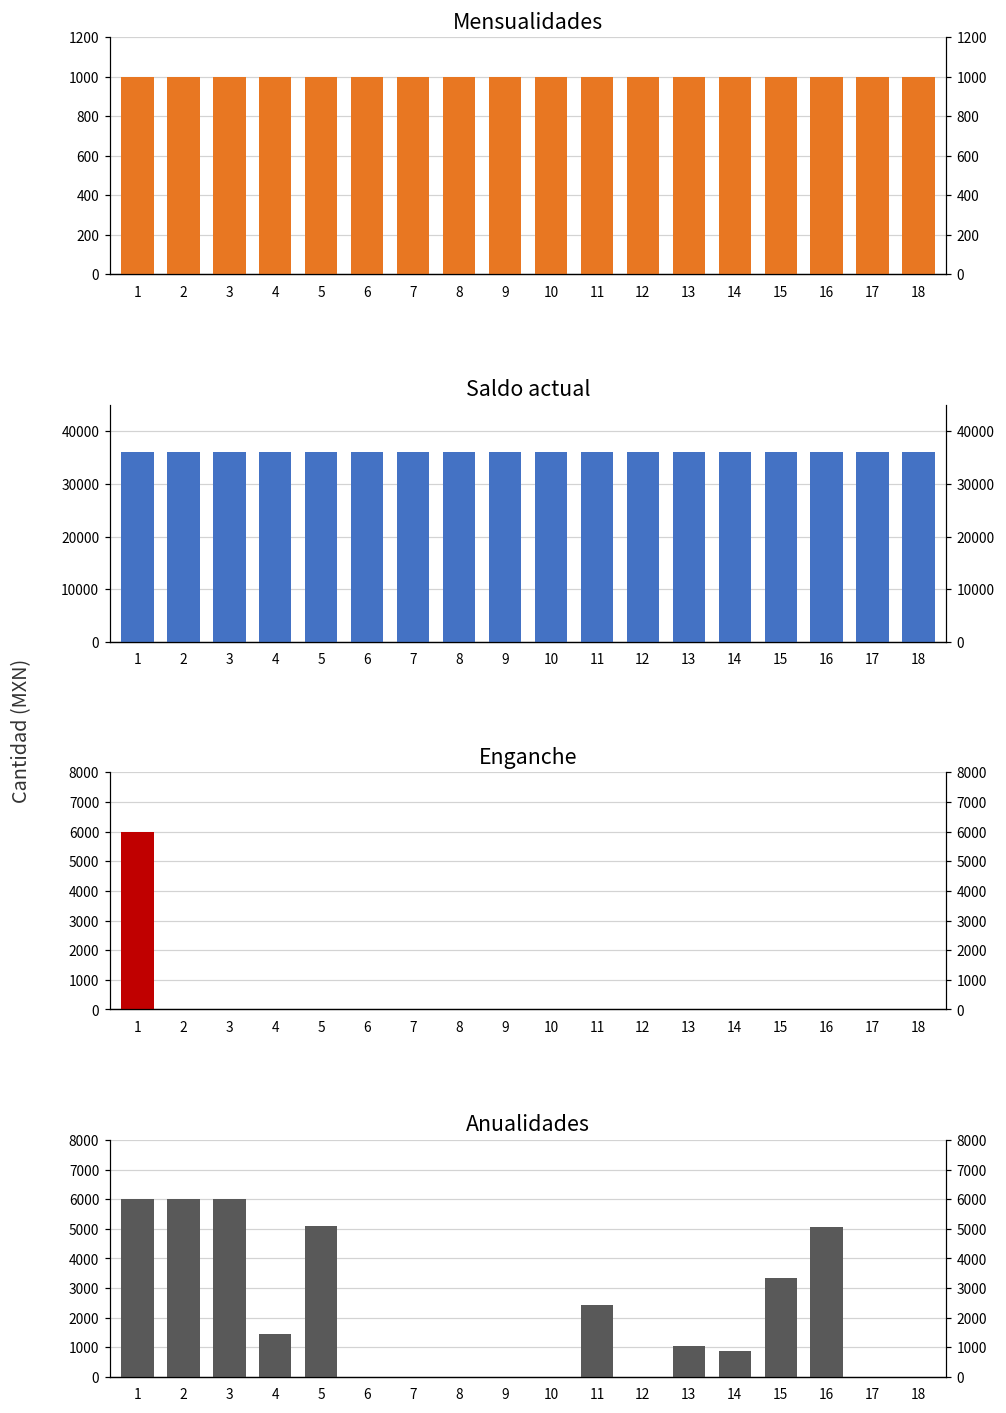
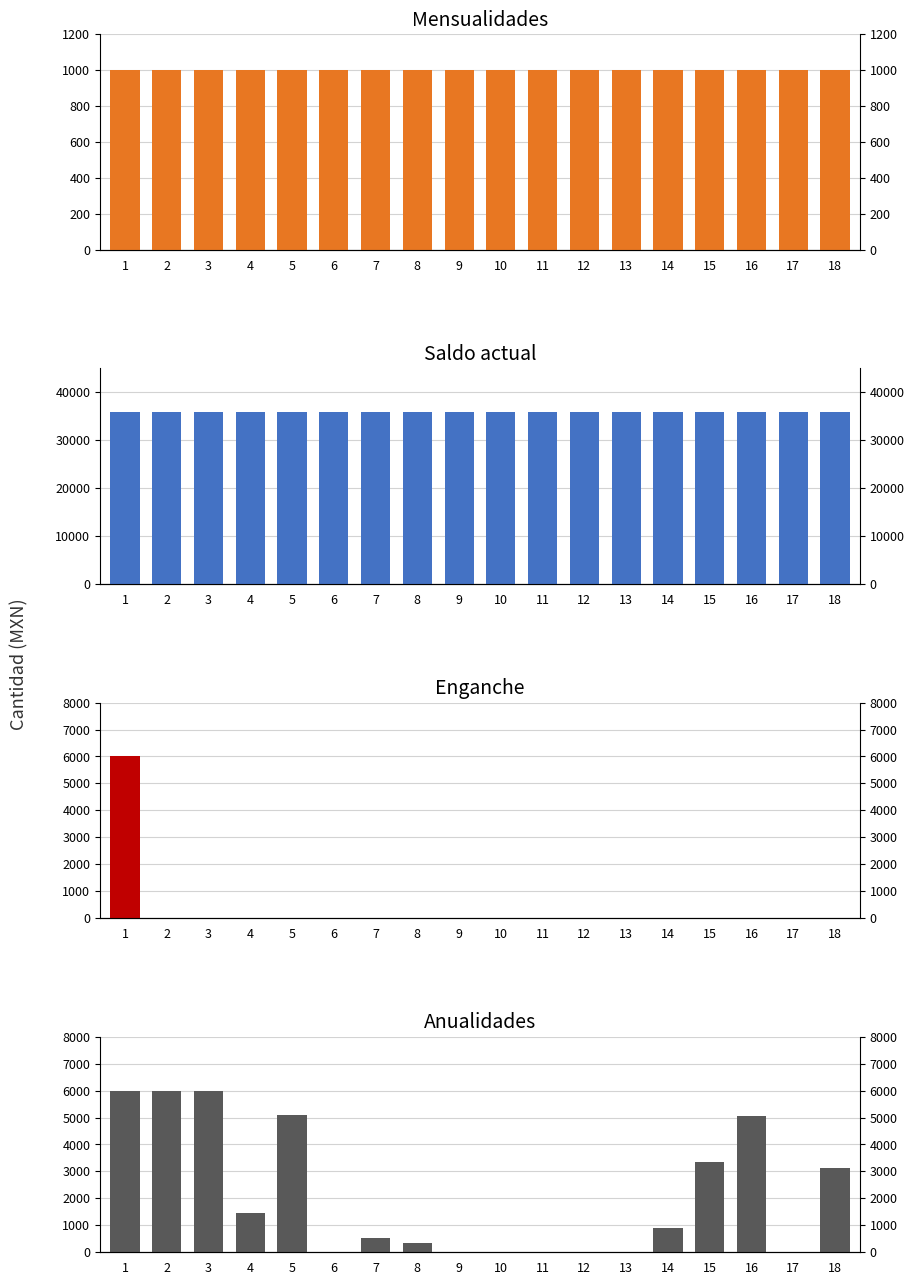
  {
    "Mensualidades": {
      "1": 1000,
      "2": 1000,
      "3": 1000,
      "4": 1000,
      "5": 1000,
      "6": 1000,
      "7": 1000,
      "8": 1000,
      "9": 1000,
      "10": 1000,
      "11": 1000,
      "12": 1000,
      "13": 1000,
      "14": 1000,
      "15": 1000,
      "16": 1000,
      "17": 1000,
      "18": 1000
    },
    "Saldo actual": {
      "1": 36000,
      "2": 36000,
      "3": 36000,
      "4": 36000,
      "5": 36000,
      "6": 36000,
      "7": 36000,
      "8": 36000,
      "9": 36000,
      "10": 36000,
      "11": 36000,
      "12": 36000,
      "13": 36000,
      "14": 36000,
      "15": 36000,
      "16": 36000,
      "17": 36000,
      "18": 36000
    },
    "Enganche": {
      "1": 6000,
      "2": 0,
      "3": 0,
      "4": 0,
      "5": 0,
      "6": 0,
      "7": 0,
      "8": 0,
      "9": 0,
      "10": 0,
      "11": 0,
      "12": 0,
      "13": 0,
      "14": 0,
      "15": 0,
      "16": 0,
      "17": 0,
      "18": 0
    },
    "Anualidades": {
      "1": 6000,
      "2": 6000,
      "3": 6000,
      "4": 1400,
      "5": 5100,
      "6": 0,
-     "7": 0,
-     "8": 0,
+     "7": 500,
+     "8": 300,
      "9": 0,
      "10": 0,
-     "11": 2400,
+     "11": 0,
      "12": 0,
-     "13": 1100,
+     "13": 0,
      "14": 900,
      "15": 3300,
      "16": 5100,
      "17": 0,
-     "18": 0
+     "18": 3100
    }
  }
